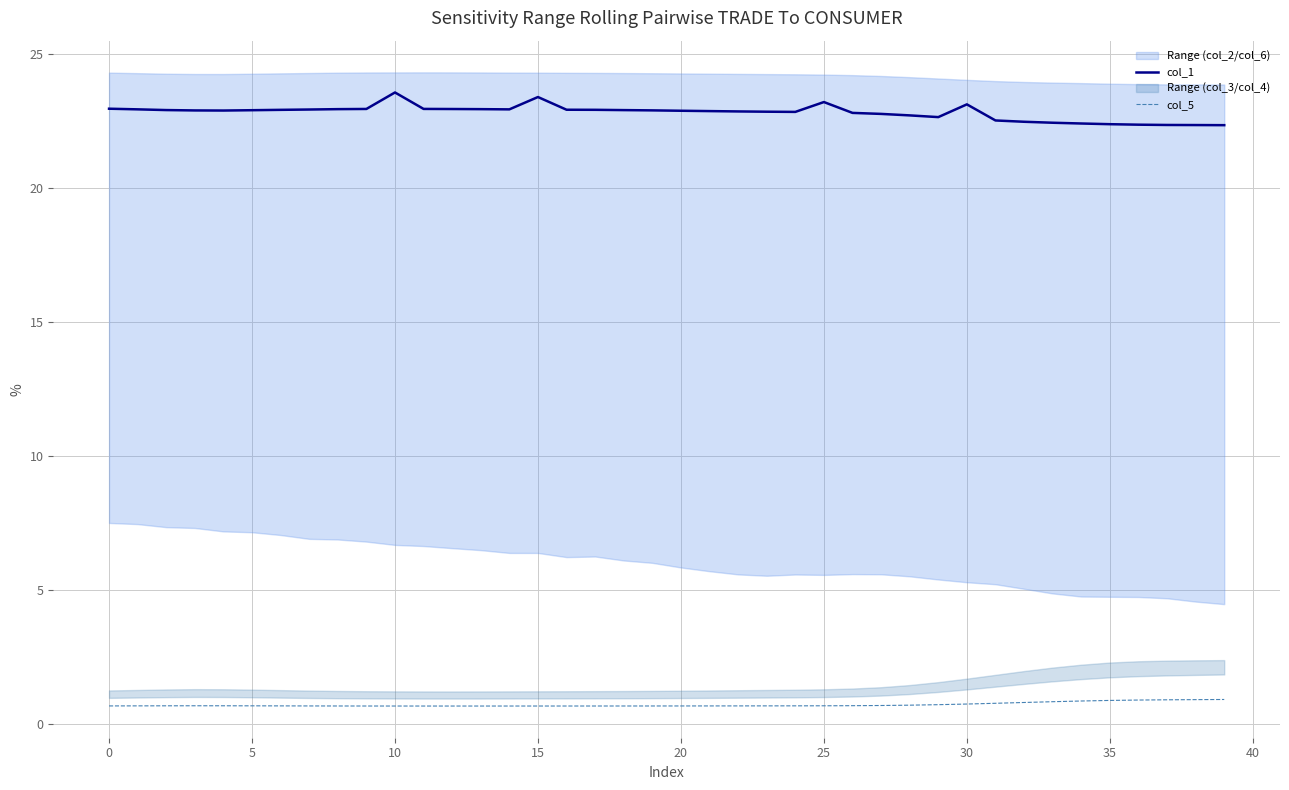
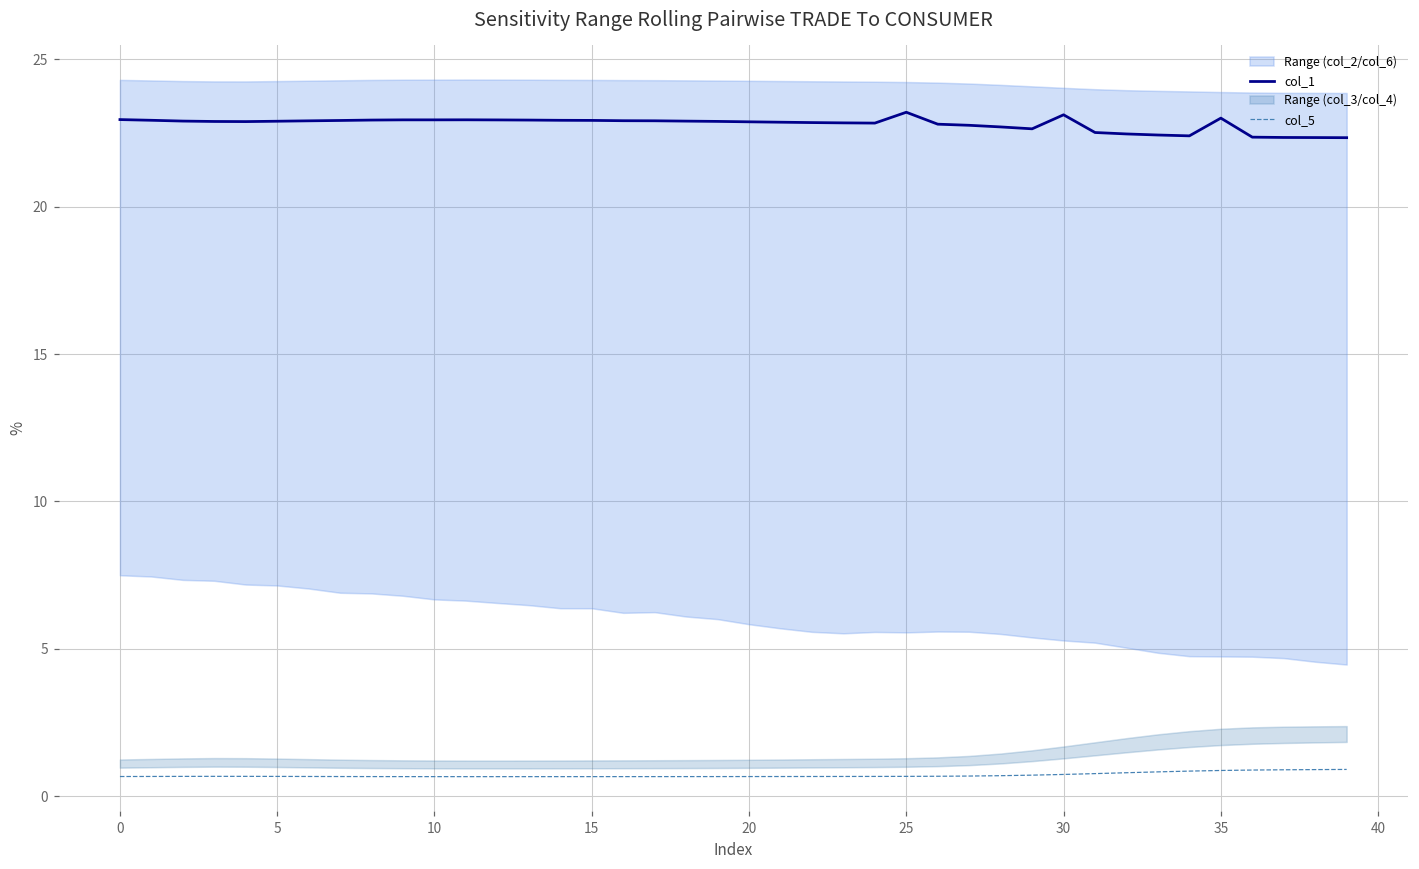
  {
    "col_1": {
      "0": 23.0,
      "5": 22.9,
-     "10": 23.6,
-     "15": 23.4,
+     "10": 22.9,
+     "15": 22.9,
      "20": 22.9,
      "25": 23.2,
      "30": 23.1,
-     "35": 22.4
+     "35": 23.0
    }
  }
